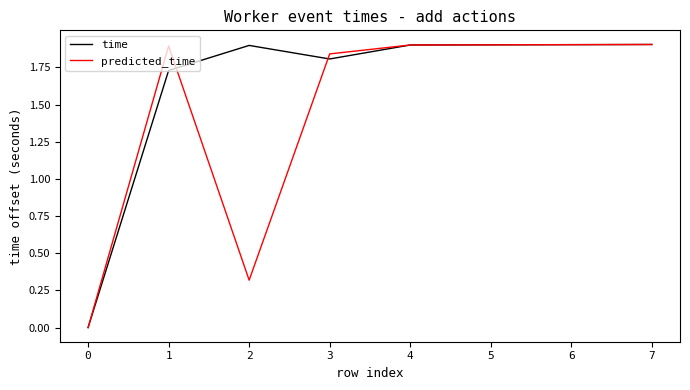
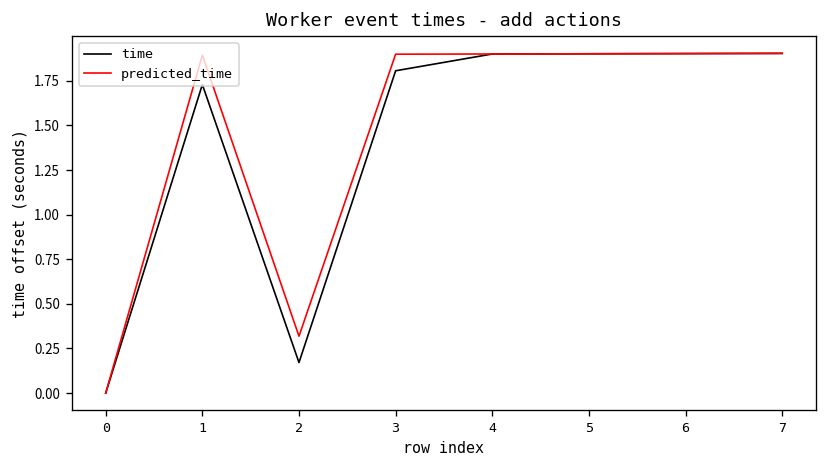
  {
    "time": {
-     "2": 1.90,
+     "2": 0.17,
      "3": 1.81
    },
    "predicted_time": {
      "2": 0.32,
-     "3": 1.84
+     "3": 1.90
    }
  }
